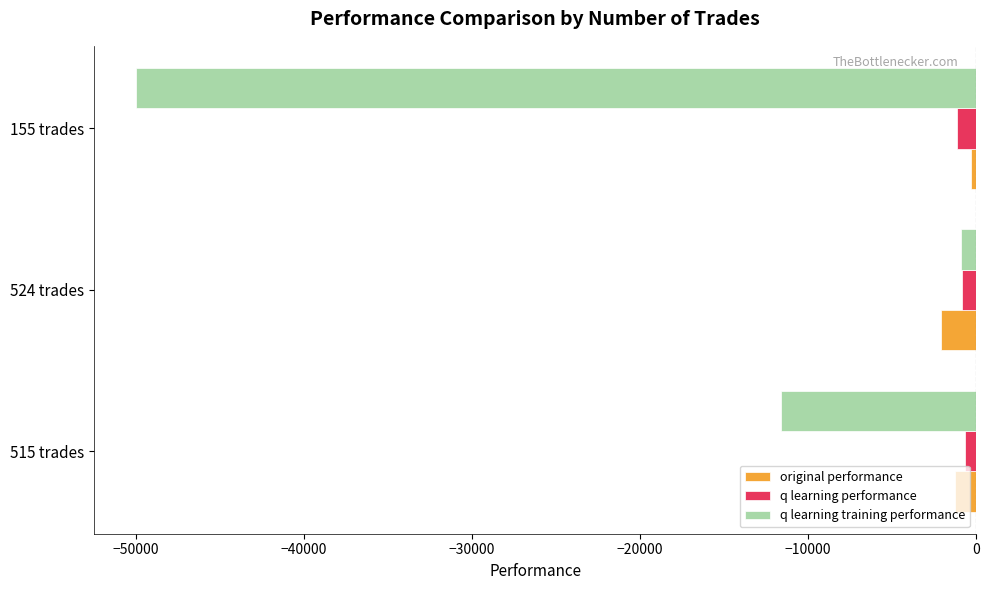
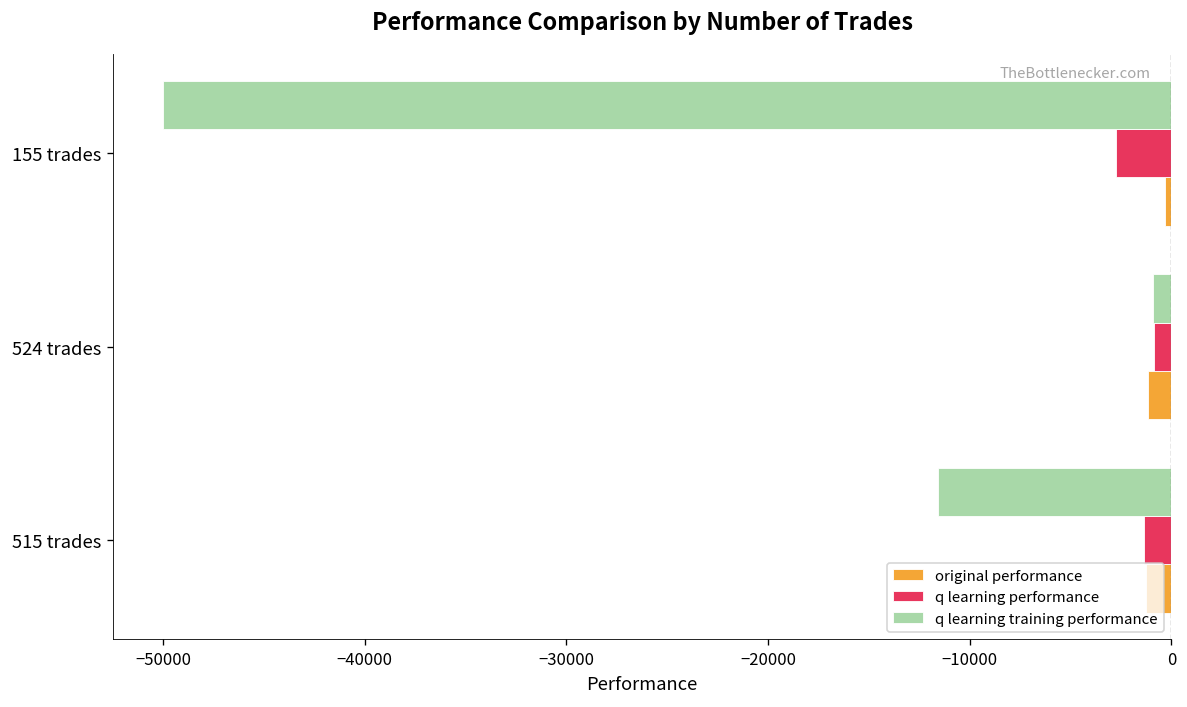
  {
    "original performance": {
      "155 trades": -300,
-     "524 trades": -2100
+     "524 trades": -1200
    },
    "q learning performance": {
-     "155 trades": -1100,
+     "155 trades": -2700,
      "524 trades": -800,
-     "515 trades": -700
+     "515 trades": -1300
    },
    "q learning training performance": {
      "155 trades": -50000,
      "524 trades": -900,
      "515 trades": -11600
    }
  }
